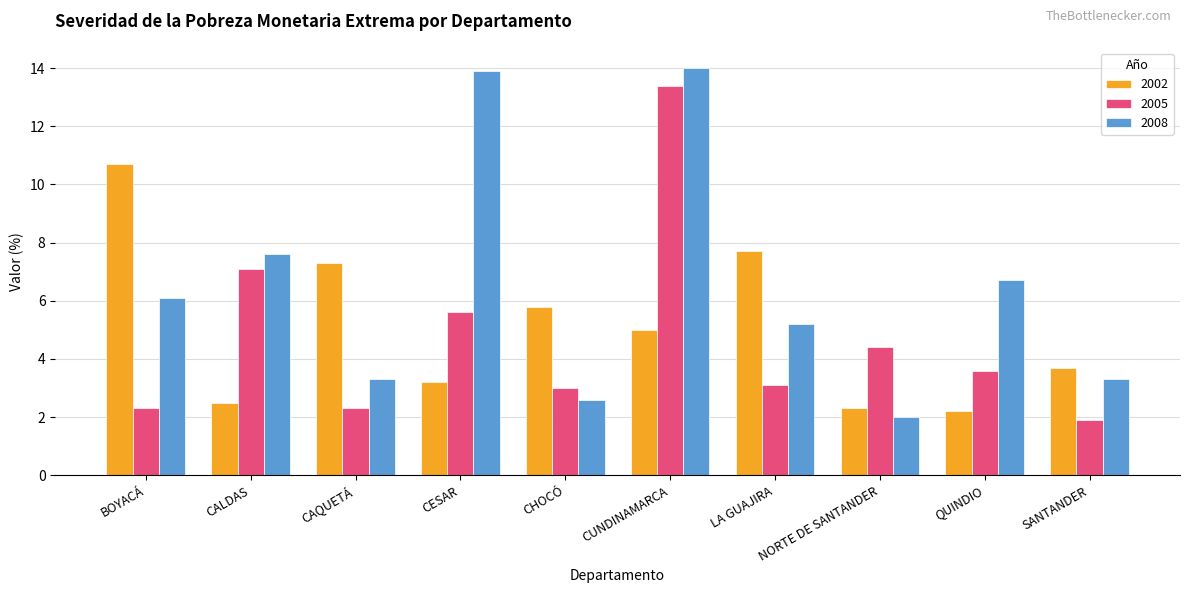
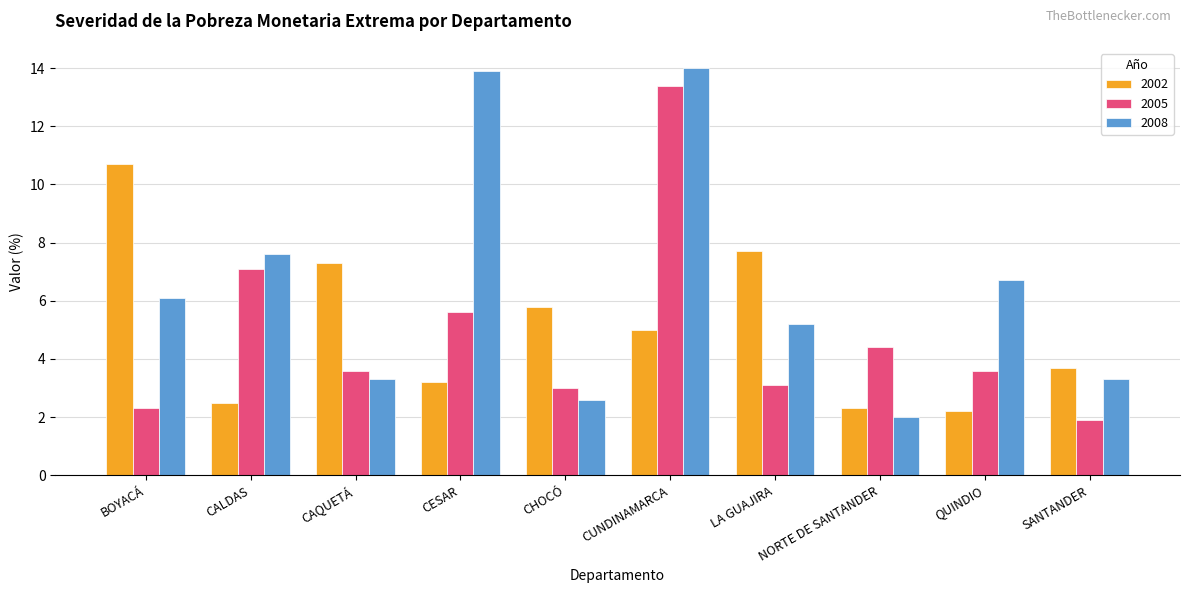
  {
    "2002": {
      "BOYACÁ": 10.7,
      "CALDAS": 2.5,
      "CAQUETÁ": 7.3,
      "CESAR": 3.2,
      "CHOCÓ": 5.8,
      "CUNDINAMARCA": 5.0,
      "LA GUAJIRA": 7.7,
      "NORTE DE SANTANDER": 2.3,
      "QUINDIO": 2.2,
      "SANTANDER": 3.7
    },
    "2005": {
      "BOYACÁ": 2.3,
      "CALDAS": 7.1,
-     "CAQUETÁ": 2.3,
+     "CAQUETÁ": 3.6,
      "CESAR": 5.6,
      "CHOCÓ": 3.0,
      "CUNDINAMARCA": 13.4,
      "LA GUAJIRA": 3.1,
      "NORTE DE SANTANDER": 4.4,
      "QUINDIO": 3.6,
      "SANTANDER": 1.9
    },
    "2008": {
      "BOYACÁ": 6.1,
      "CALDAS": 7.6,
      "CAQUETÁ": 3.3,
      "CESAR": 13.9,
      "CHOCÓ": 2.6,
      "CUNDINAMARCA": 14.0,
      "LA GUAJIRA": 5.2,
      "NORTE DE SANTANDER": 2.0,
      "QUINDIO": 6.7,
      "SANTANDER": 3.3
    }
  }
